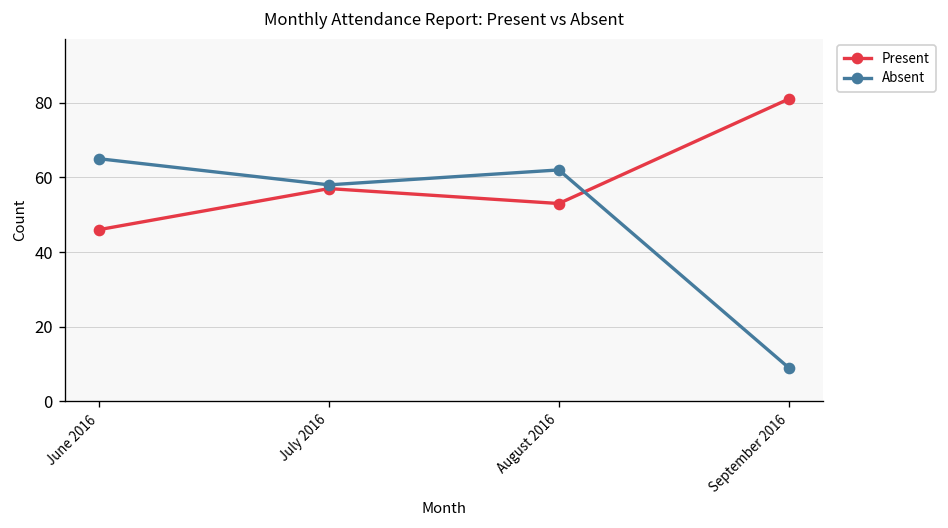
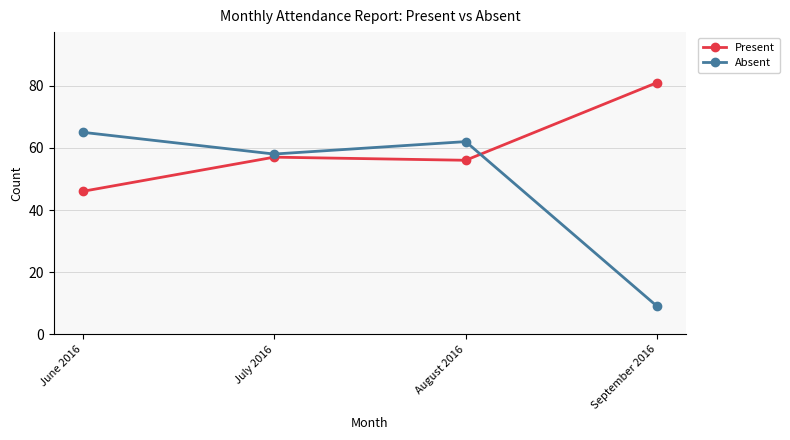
  {
    "Present": {
      "June 2016": 46,
      "July 2016": 57,
-     "August 2016": 53,
+     "August 2016": 56,
      "September 2016": 81
    },
    "Absent": {
      "June 2016": 65,
      "July 2016": 58,
      "August 2016": 62,
      "September 2016": 9
    }
  }
